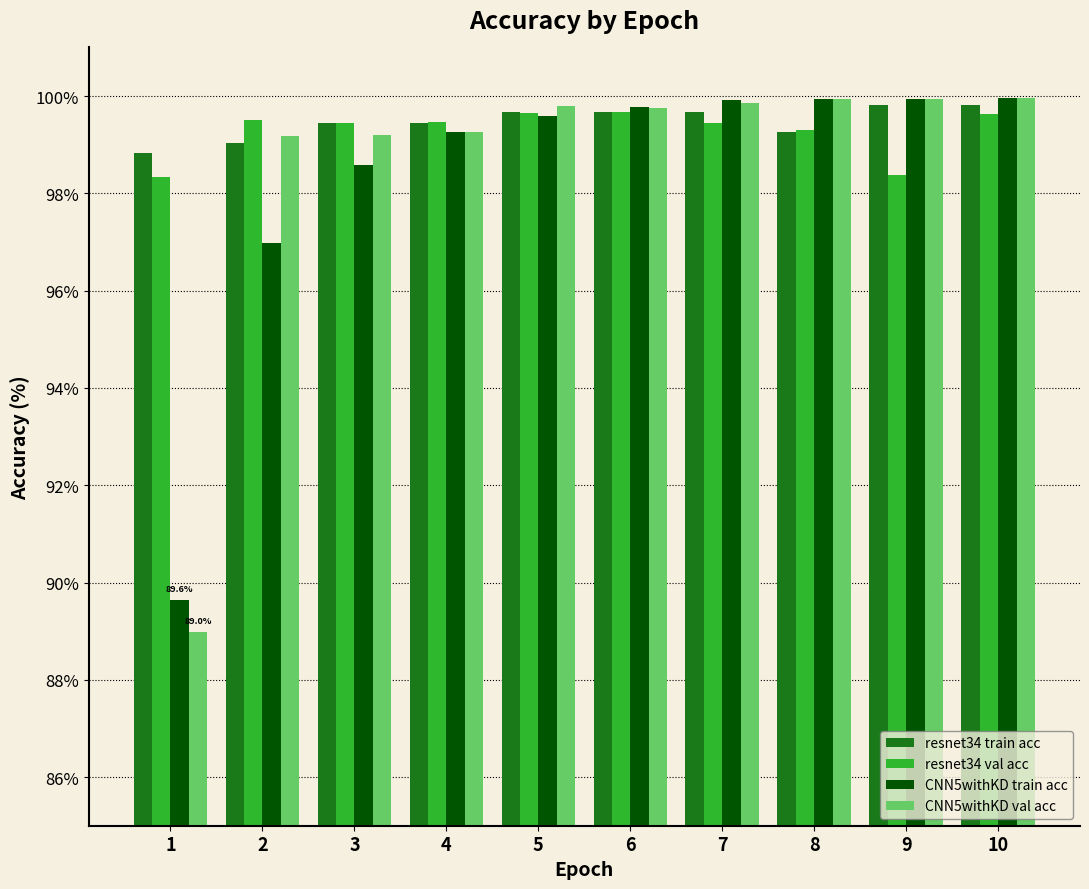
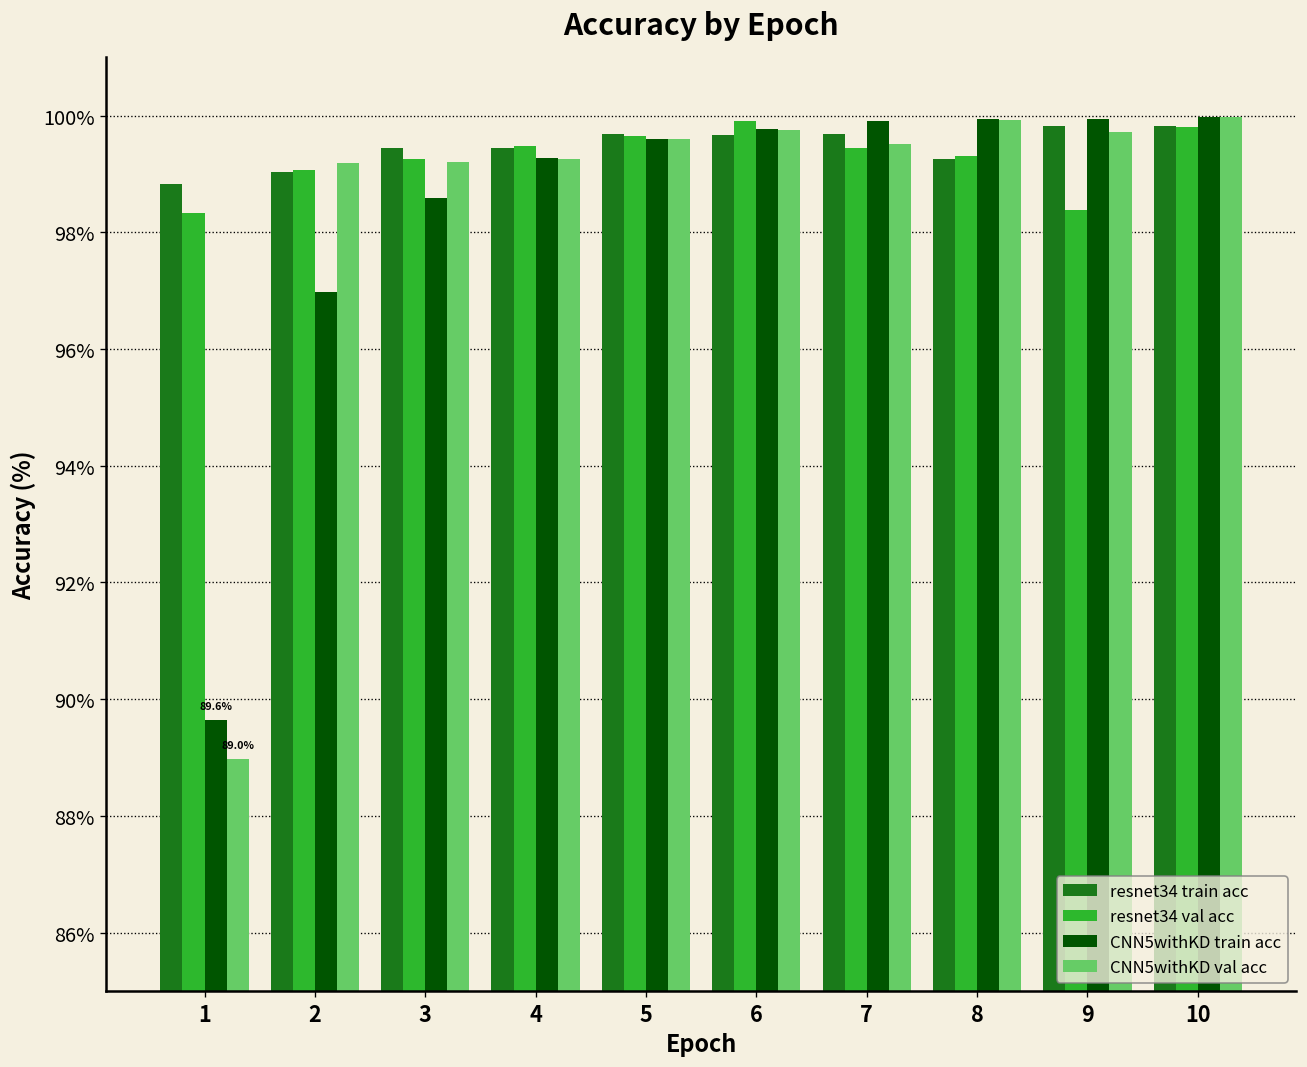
  {
    "resnet34 val acc": {
      "1": "98.3%",
-     "2": "99.5%",
-     "3": "99.5%",
+     "2": "99.1%",
+     "3": "99.3%",
      "4": "99.5%",
      "5": "99.7%",
-     "6": "99.7%",
+     "6": "99.9%",
      "7": "99.5%",
      "8": "99.3%",
      "9": "98.4%",
-     "10": "99.6%"
+     "10": "99.8%"
    },
    "CNN5withKD val acc": {
      "2": "99.2%",
      "3": "99.2%",
      "4": "99.3%",
-     "5": "99.8%",
+     "5": "99.6%",
      "6": "99.8%",
-     "7": "99.9%",
+     "7": "99.5%",
      "8": "99.9%",
-     "9": "100.0%",
+     "9": "99.7%",
      "10": "100.0%"
    }
  }
